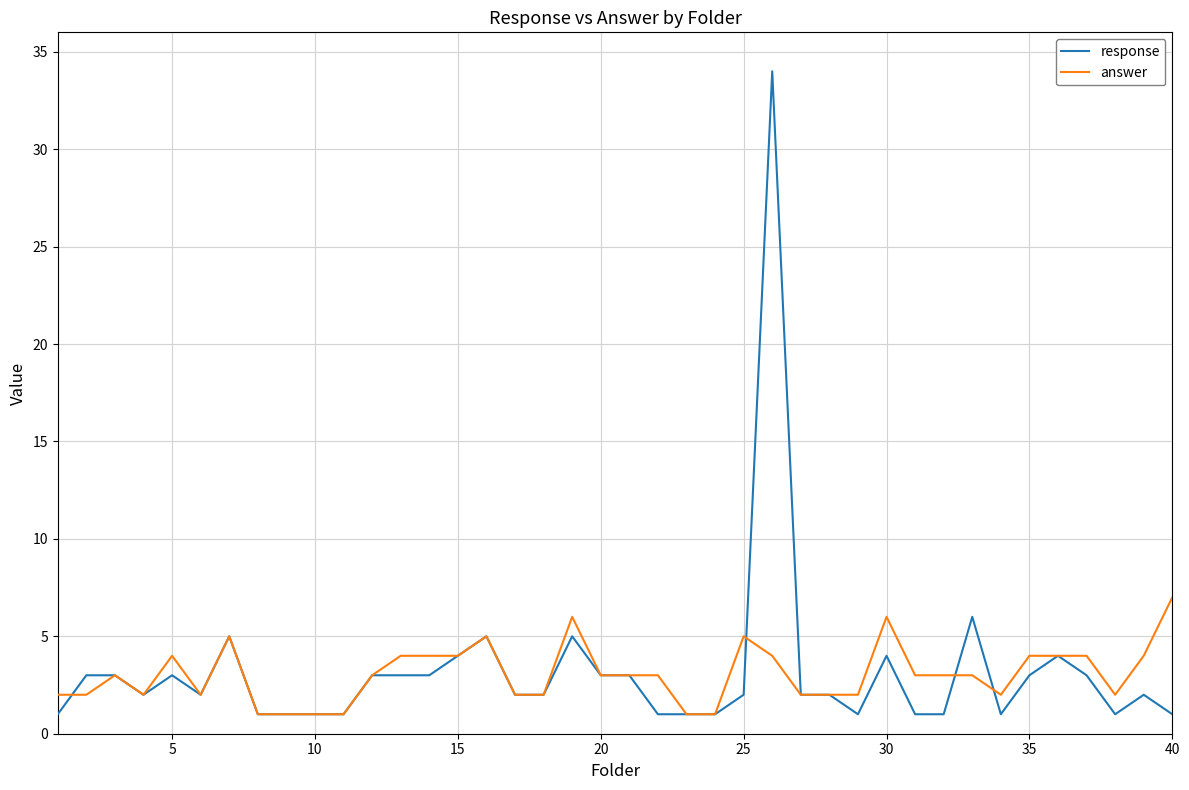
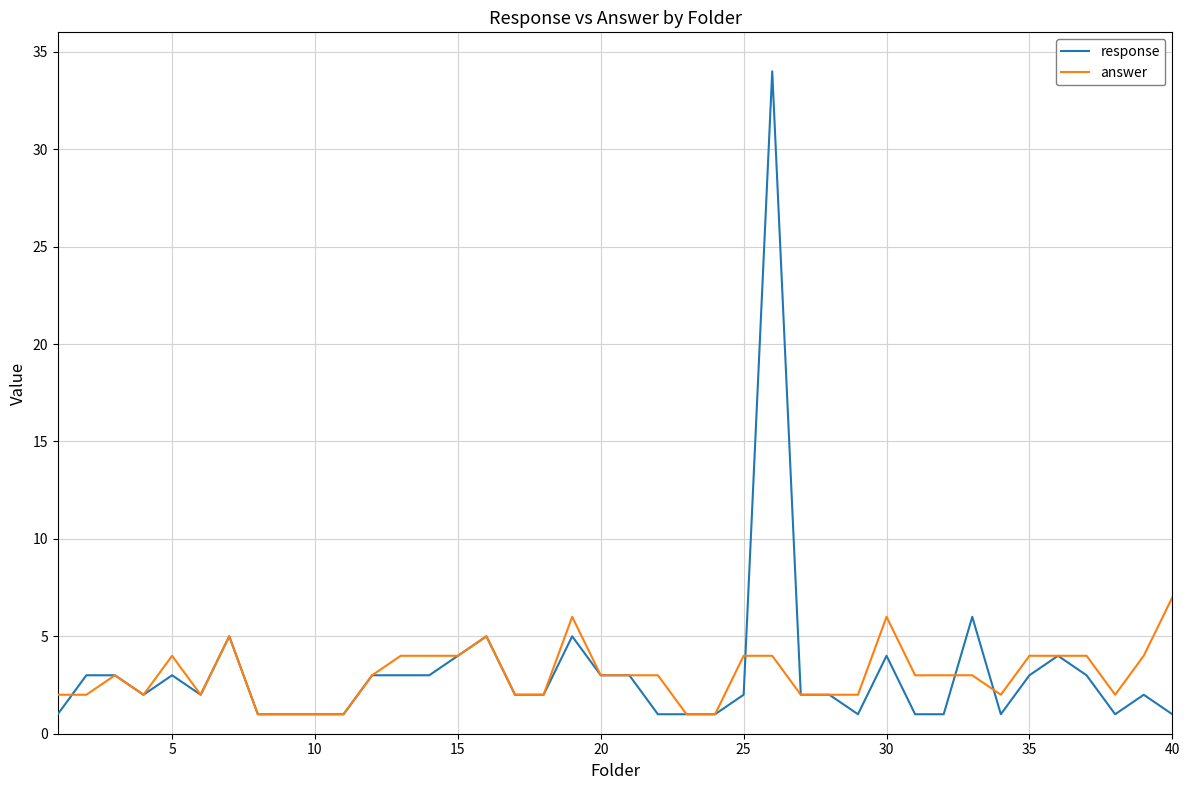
  {
    "response": {
      "5": 3,
      "25": 2,
      "30": 4,
      "35": 3,
      "40": 1
    },
    "answer": {
      "5": 4,
-     "25": 5,
+     "25": 4,
      "30": 6,
      "35": 4,
      "40": 7
    }
  }
